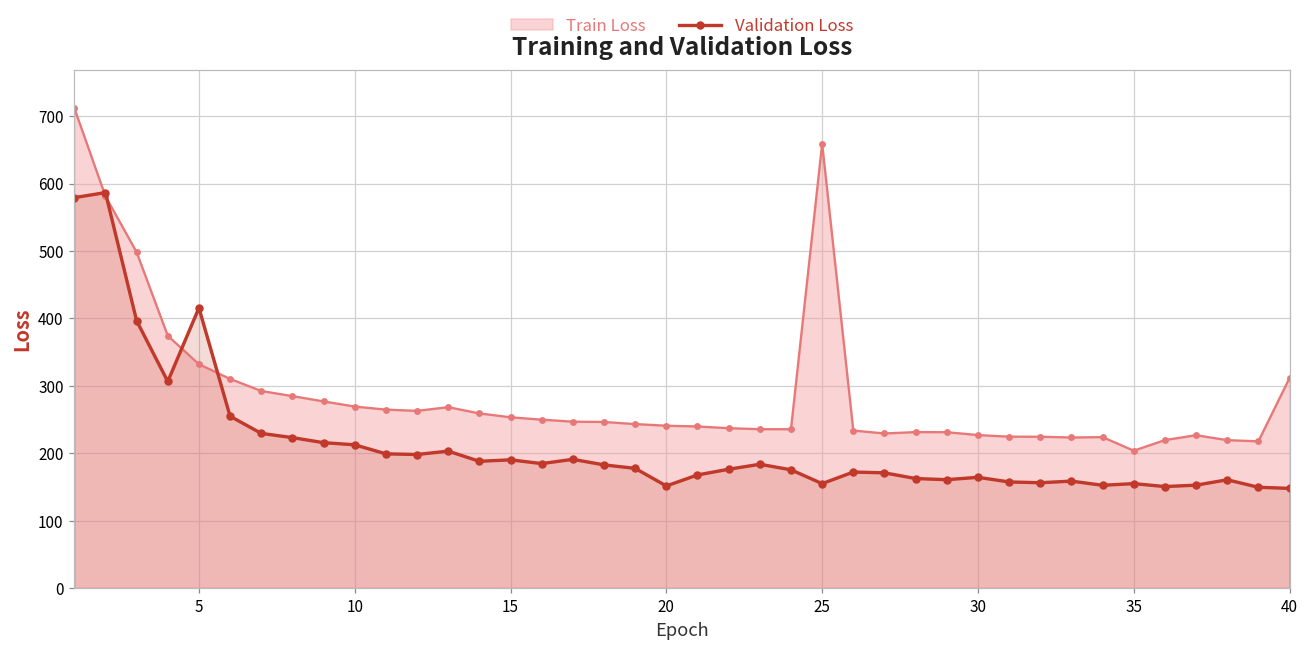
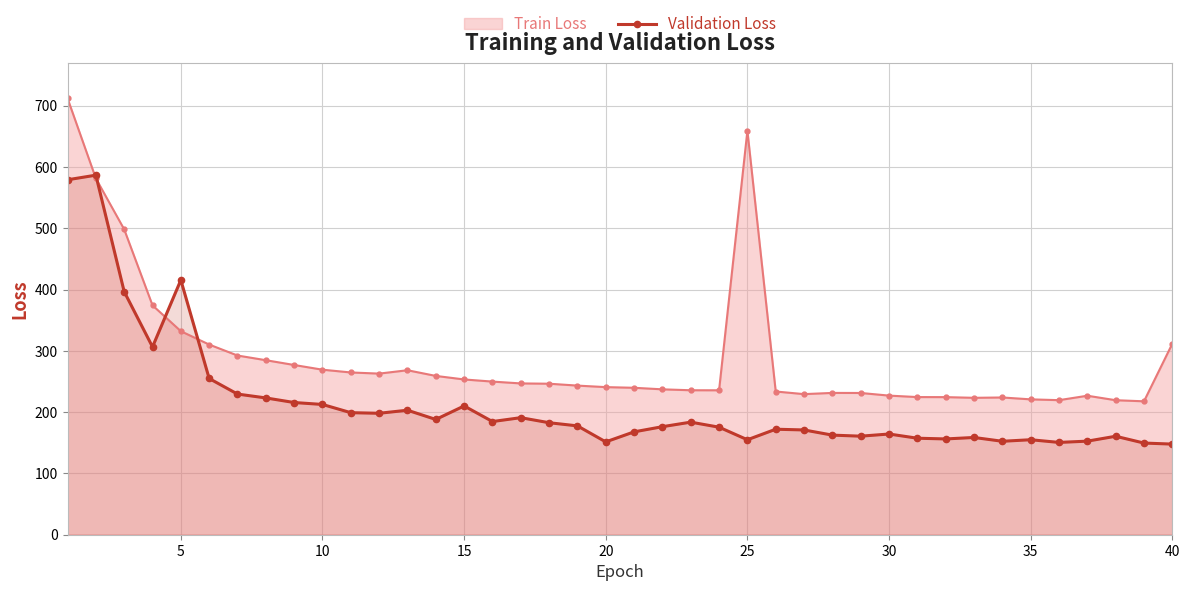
  {
    "Train Loss": {
      "5": 330,
      "10": 270,
      "15": 250,
      "20": 240,
      "25": 660,
      "30": 230,
-     "35": 200,
+     "35": 220,
      "40": 310
    },
    "Validation Loss": {
      "5": 420,
      "10": 210,
-     "15": 190,
+     "15": 210,
      "20": 150,
      "25": 150,
      "30": 160,
      "35": 160,
      "40": 150
    }
  }
